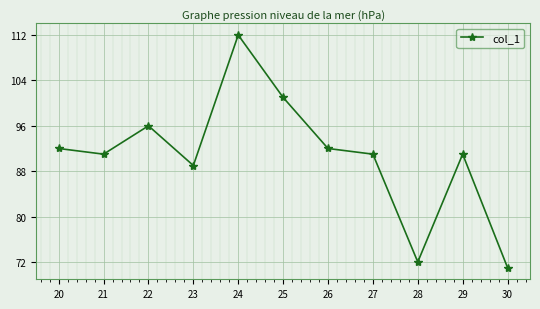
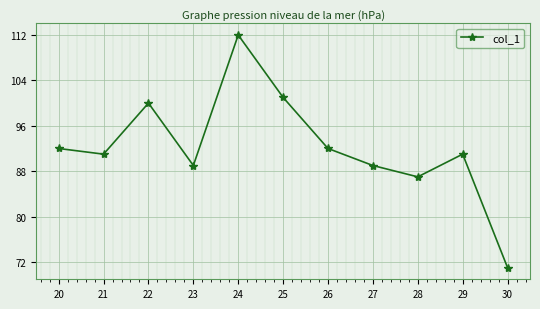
  {
    "20": 92,
    "21": 91,
-   "22": 96,
+   "22": 100,
    "23": 89,
    "24": 112,
    "25": 101,
    "26": 92,
-   "27": 91,
-   "28": 72,
+   "27": 89,
+   "28": 87,
    "29": 91,
    "30": 71
  }
